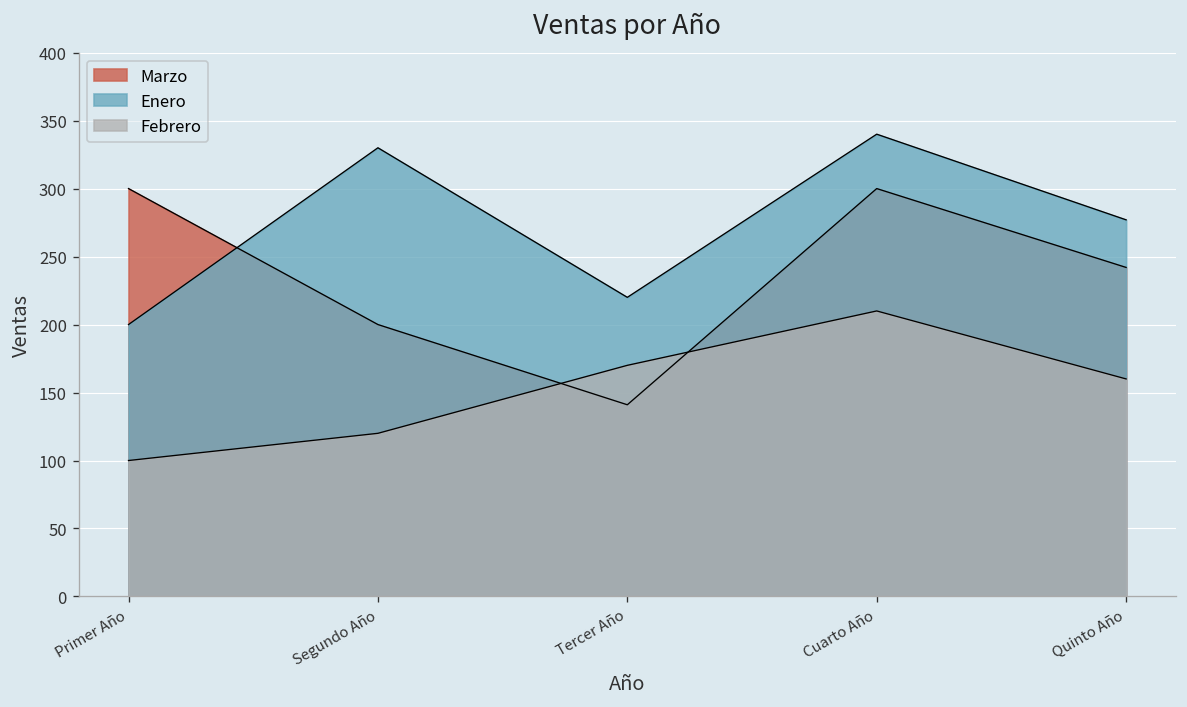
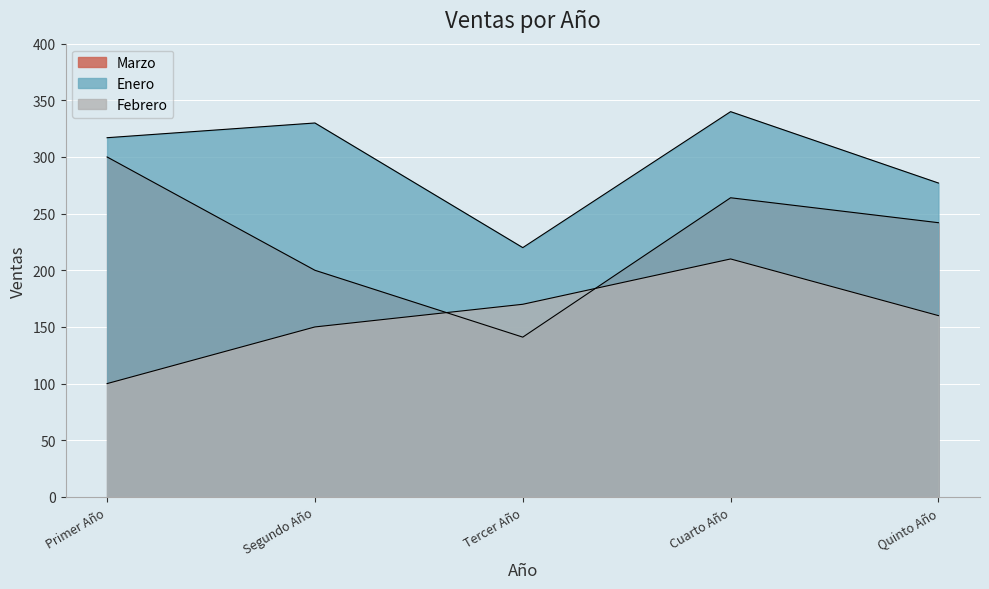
  {
    "Marzo": {
      "Primer Año": 300,
      "Segundo Año": 200,
      "Tercer Año": 141,
-     "Cuarto Año": 300,
+     "Cuarto Año": 264,
      "Quinto Año": 242
    },
    "Enero": {
-     "Primer Año": 200,
+     "Primer Año": 317,
      "Segundo Año": 330,
      "Tercer Año": 220,
      "Cuarto Año": 340,
      "Quinto Año": 277
    },
    "Febrero": {
      "Primer Año": 100,
-     "Segundo Año": 120,
+     "Segundo Año": 150,
      "Tercer Año": 170,
      "Cuarto Año": 210,
      "Quinto Año": 160
    }
  }
